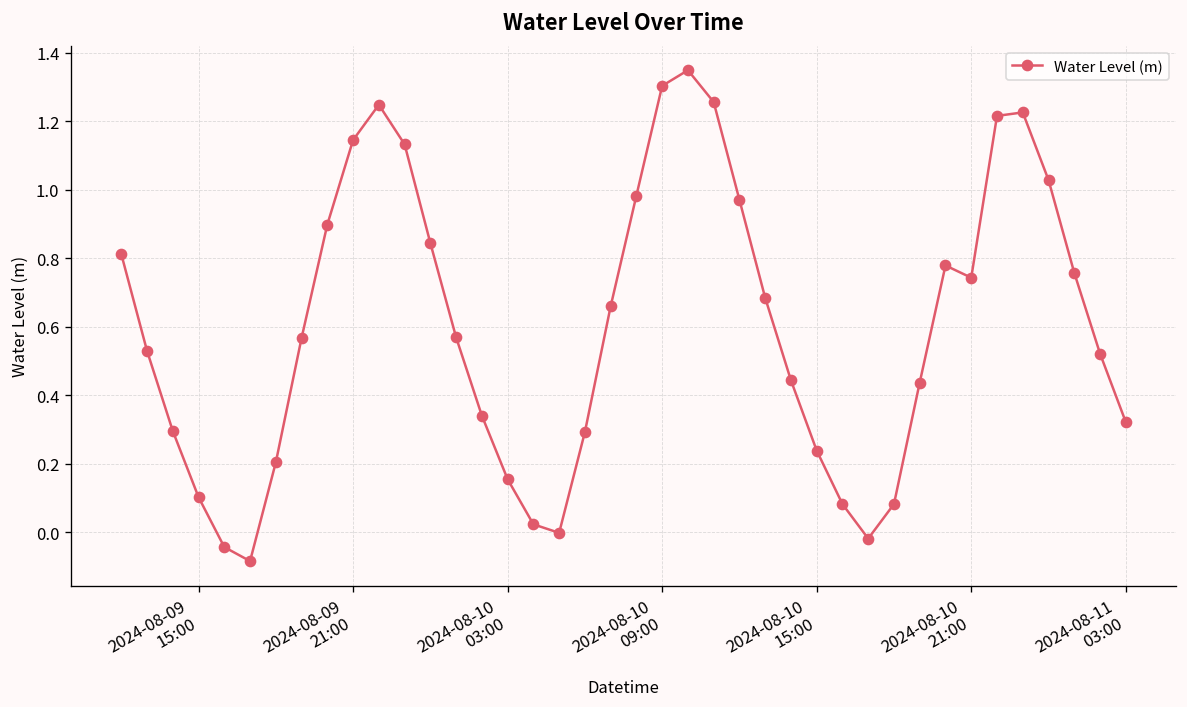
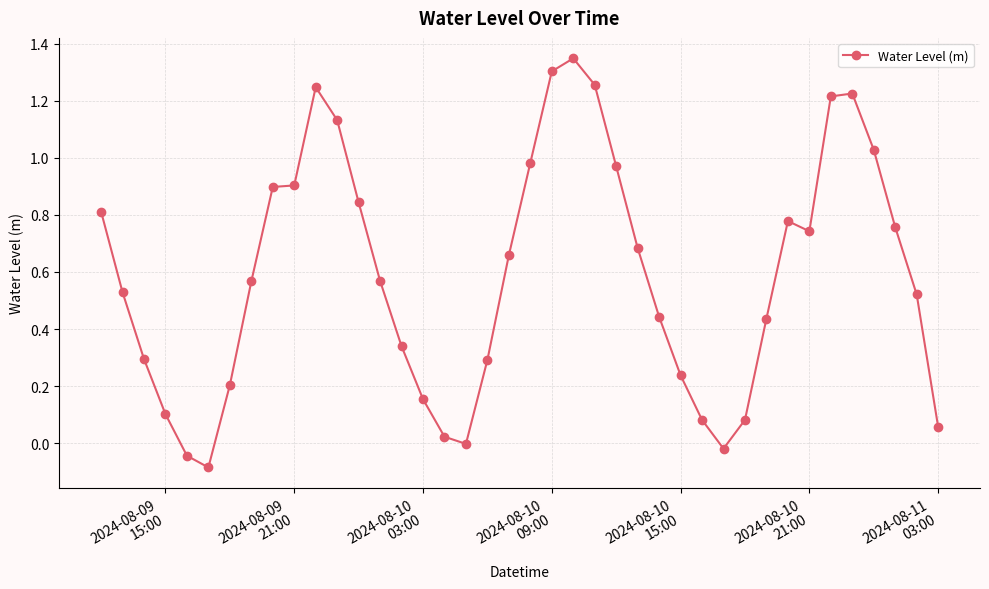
  {
    "2024-08-09 15:00": 0.10,
-   "2024-08-09 21:00": 1.14,
+   "2024-08-09 21:00": 0.90,
    "2024-08-10 03:00": 0.15,
    "2024-08-10 09:00": 1.30,
    "2024-08-10 15:00": 0.24,
    "2024-08-10 21:00": 0.74,
-   "2024-08-11 03:00": 0.32
+   "2024-08-11 03:00": 0.06
  }
